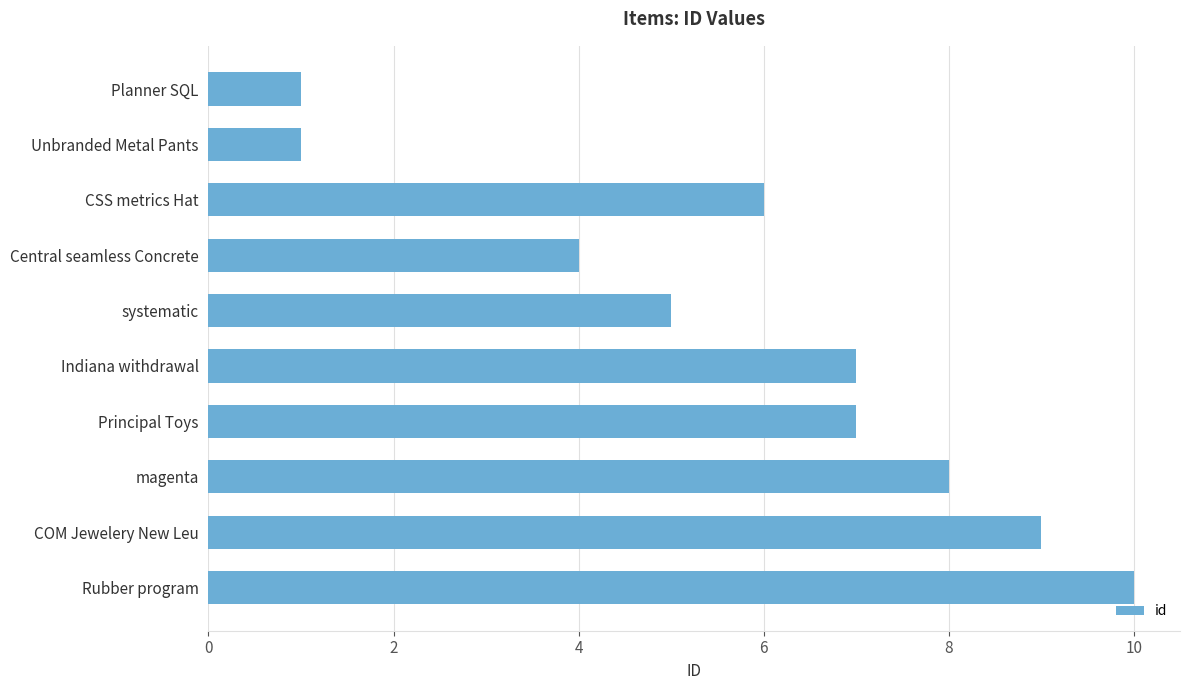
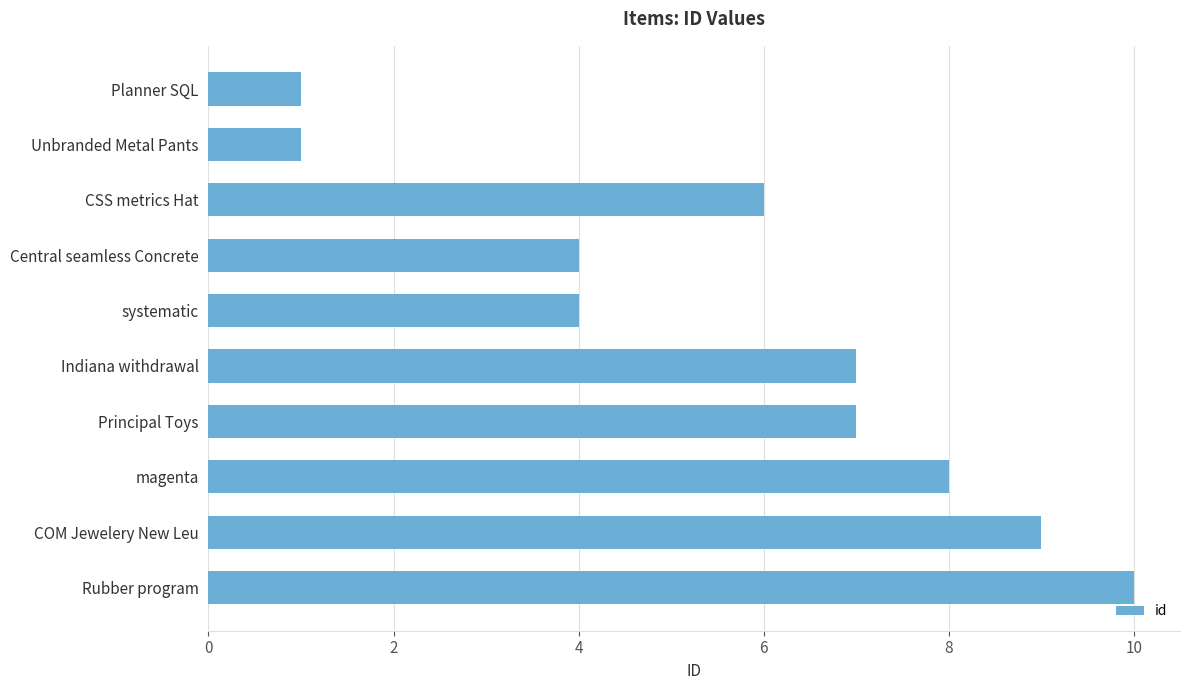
  {
    "Planner SQL": 1,
    "Unbranded Metal Pants": 1,
    "CSS metrics Hat": 6,
    "Central seamless Concrete": 4,
-   "systematic": 5,
+   "systematic": 4,
    "Indiana withdrawal": 7,
    "Principal Toys": 7,
    "magenta": 8,
    "COM Jewelery New Leu": 9,
    "Rubber program": 10
  }
